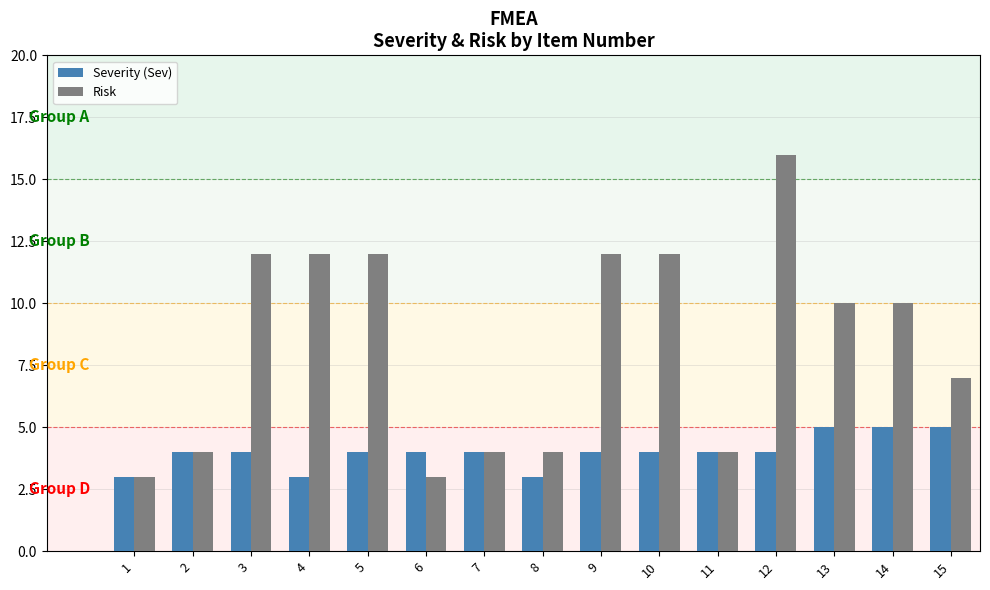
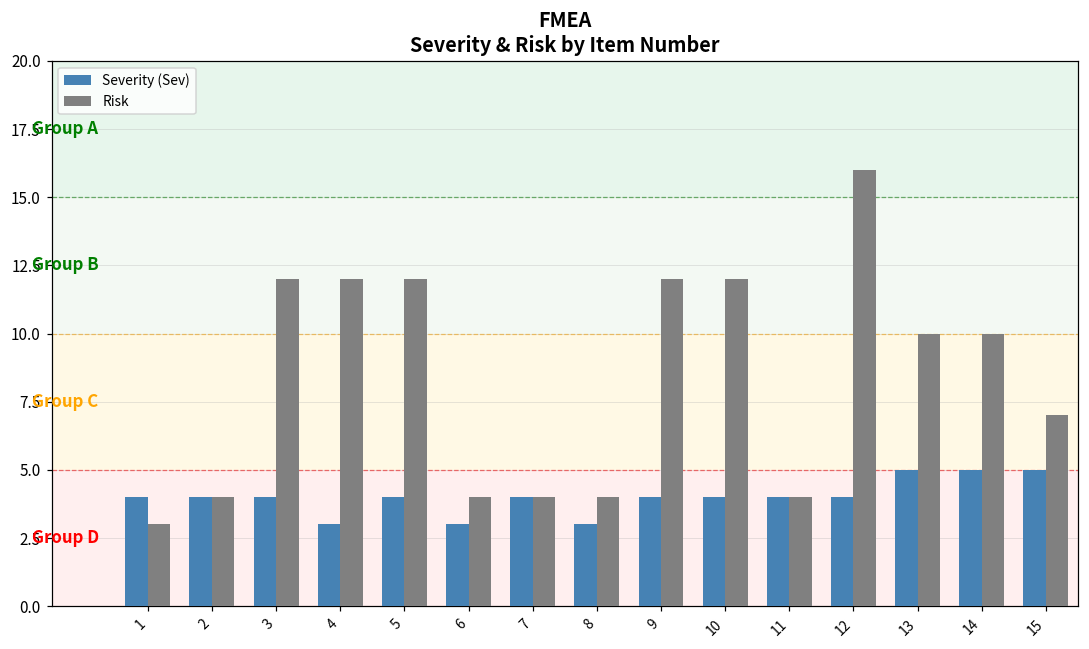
  {
    "Severity (Sev)": {
-     "1": 3,
+     "1": 4,
      "2": 4,
      "3": 4,
      "4": 3,
      "5": 4,
-     "6": 4,
+     "6": 3,
      "7": 4,
      "8": 3,
      "9": 4,
      "10": 4,
      "11": 4,
      "12": 4,
      "13": 5,
      "14": 5,
      "15": 5
    },
    "Risk": {
      "1": 3,
      "2": 4,
      "3": 12,
      "4": 12,
      "5": 12,
-     "6": 3,
+     "6": 4,
      "7": 4,
      "8": 4,
      "9": 12,
      "10": 12,
      "11": 4,
      "12": 16,
      "13": 10,
      "14": 10,
      "15": 7
    }
  }
